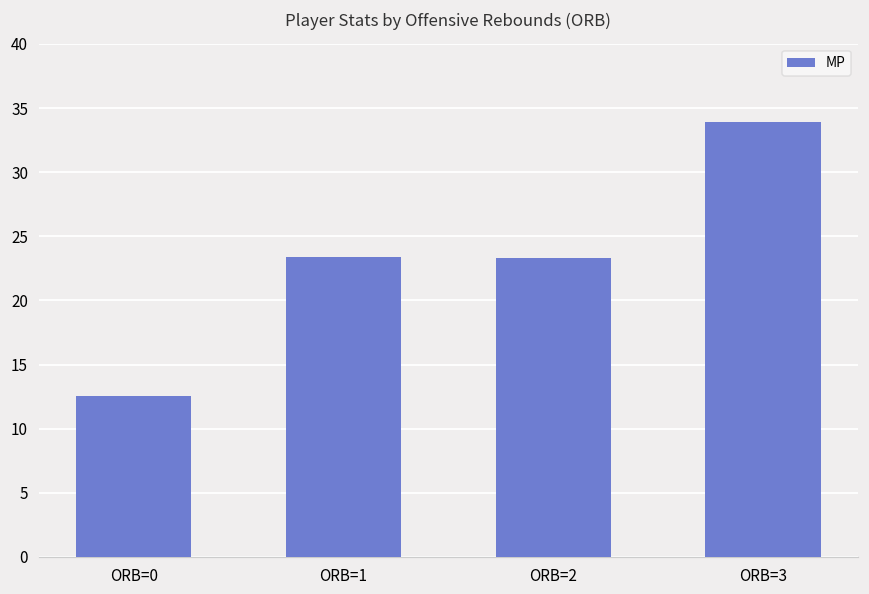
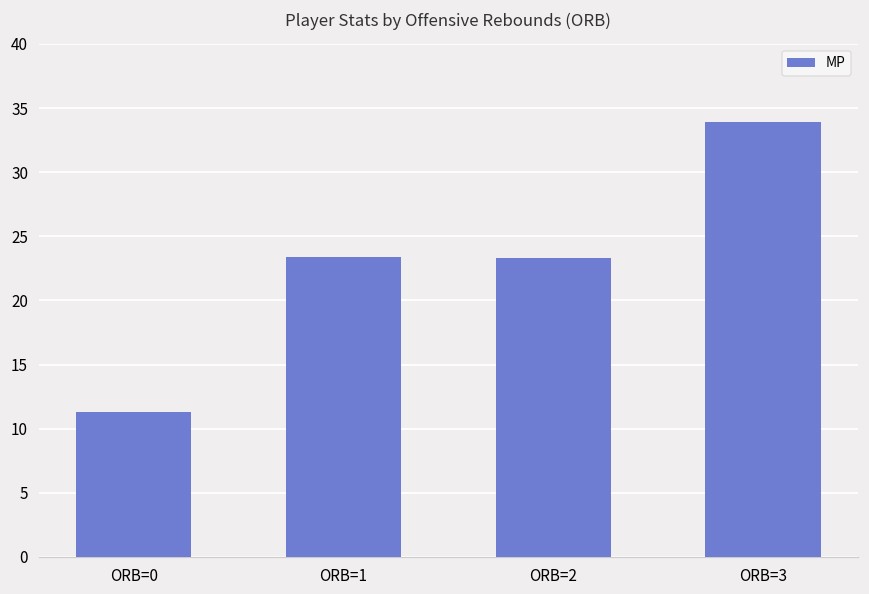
  {
-   "ORB=0": 12.6,
+   "ORB=0": 11.3,
    "ORB=1": 23.4,
    "ORB=2": 23.3,
    "ORB=3": 33.9
  }
